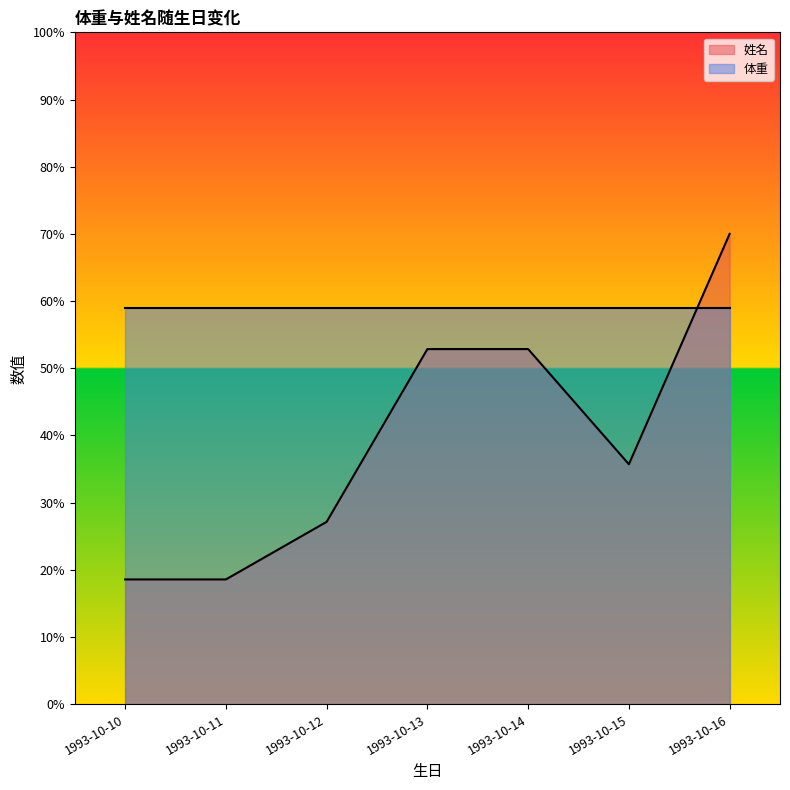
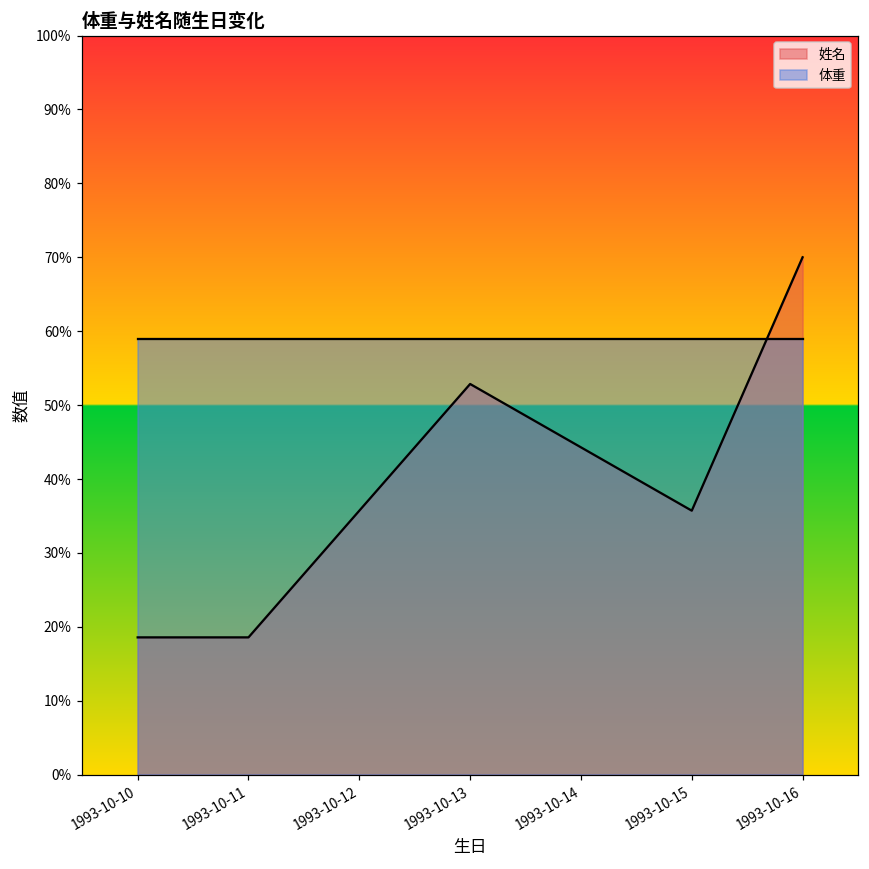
  {
    "姓名": {
      "1993-10-10": "19%",
      "1993-10-11": "19%",
-     "1993-10-12": "27%",
+     "1993-10-12": "36%",
      "1993-10-13": "53%",
-     "1993-10-14": "53%",
+     "1993-10-14": "44%",
      "1993-10-15": "36%",
      "1993-10-16": "70%"
    },
    "体重": {
      "1993-10-10": "59%",
      "1993-10-11": "59%",
      "1993-10-12": "59%",
      "1993-10-13": "59%",
      "1993-10-14": "59%",
      "1993-10-15": "59%",
      "1993-10-16": "59%"
    }
  }
